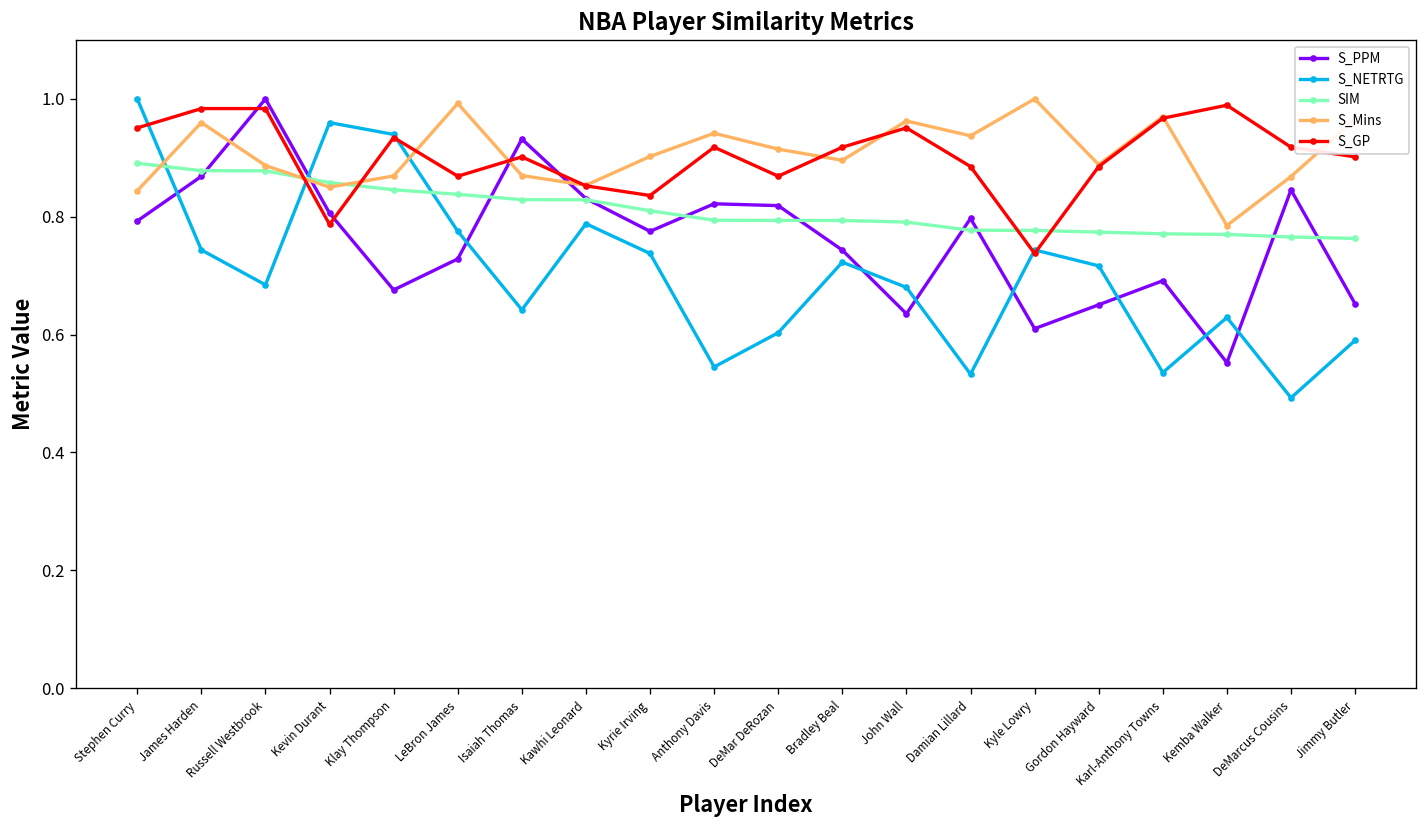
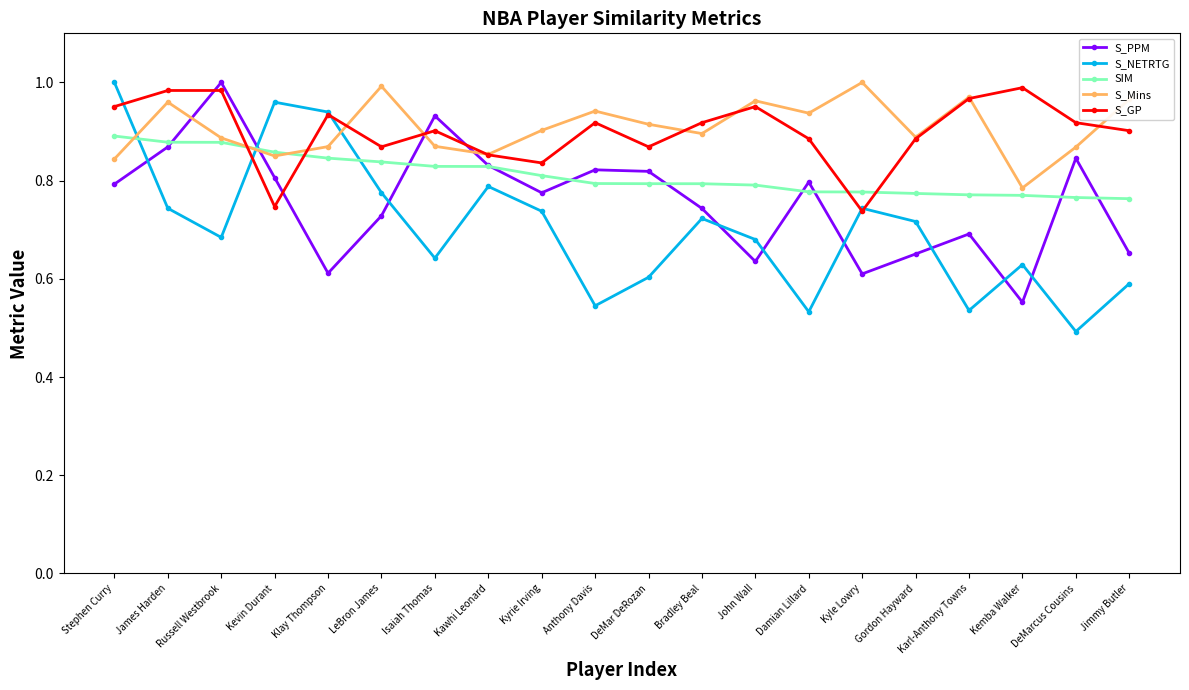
  {
    "S_PPM": {
      "Stephen Curry": 0.79,
      "James Harden": 0.87,
      "Russell Westbrook": 1.00,
      "Kevin Durant": 0.81,
-     "Klay Thompson": 0.68,
+     "Klay Thompson": 0.61,
      "LeBron James": 0.73,
      "Isaiah Thomas": 0.93,
      "Kyrie Irving": 0.78,
      "Anthony Davis": 0.82,
      "DeMar DeRozan": 0.82,
      "Bradley Beal": 0.74,
      "John Wall": 0.64,
      "Damian Lillard": 0.80,
      "Kyle Lowry": 0.61,
      "Gordon Hayward": 0.65,
      "Karl-Anthony Towns": 0.69,
      "Kemba Walker": 0.55,
      "DeMarcus Cousins": 0.85,
      "Jimmy Butler": 0.65
    },
    "S_NETRTG": {
      "Stephen Curry": 1.00,
      "James Harden": 0.74,
      "Russell Westbrook": 0.68,
      "Kevin Durant": 0.96,
      "Klay Thompson": 0.94,
      "LeBron James": 0.78,
      "Isaiah Thomas": 0.64,
      "Kawhi Leonard": 0.79,
      "Kyrie Irving": 0.74,
      "Anthony Davis": 0.55,
      "DeMar DeRozan": 0.60,
      "Bradley Beal": 0.72,
      "John Wall": 0.68,
      "Damian Lillard": 0.53,
      "Kyle Lowry": 0.74,
      "Gordon Hayward": 0.72,
      "Karl-Anthony Towns": 0.54,
      "Kemba Walker": 0.63,
      "DeMarcus Cousins": 0.49,
      "Jimmy Butler": 0.59
    },
    "SIM": {
      "Stephen Curry": 0.89,
      "James Harden": 0.88,
      "Russell Westbrook": 0.88,
      "Kevin Durant": 0.86,
      "Klay Thompson": 0.85,
      "LeBron James": 0.84,
      "Isaiah Thomas": 0.83,
      "Kyrie Irving": 0.81,
      "Anthony Davis": 0.79,
      "DeMar DeRozan": 0.79,
      "Bradley Beal": 0.79,
      "John Wall": 0.79,
      "Damian Lillard": 0.78,
      "Kyle Lowry": 0.78,
      "Gordon Hayward": 0.77,
      "Karl-Anthony Towns": 0.77,
      "Kemba Walker": 0.77,
      "DeMarcus Cousins": 0.77,
      "Jimmy Butler": 0.76
    },
    "S_Mins": {
      "Stephen Curry": 0.84,
      "James Harden": 0.96,
      "Russell Westbrook": 0.89,
      "Kevin Durant": 0.85,
      "Klay Thompson": 0.87,
      "LeBron James": 0.99,
      "Isaiah Thomas": 0.87,
      "Kyrie Irving": 0.90,
      "Anthony Davis": 0.94,
      "DeMar DeRozan": 0.91,
      "Bradley Beal": 0.90,
      "John Wall": 0.96,
      "Damian Lillard": 0.94,
      "Kyle Lowry": 1.00,
      "Kemba Walker": 0.79,
      "DeMarcus Cousins": 0.87
    },
    "S_GP": {
      "Stephen Curry": 0.95,
      "James Harden": 0.98,
      "Russell Westbrook": 0.98,
-     "Kevin Durant": 0.79,
+     "Kevin Durant": 0.75,
      "Klay Thompson": 0.93,
      "LeBron James": 0.87,
      "Isaiah Thomas": 0.90,
      "Kyrie Irving": 0.84,
      "Anthony Davis": 0.92,
      "DeMar DeRozan": 0.87,
      "Bradley Beal": 0.92,
      "John Wall": 0.95,
      "Damian Lillard": 0.89,
      "Kyle Lowry": 0.74,
      "Kemba Walker": 0.99,
      "DeMarcus Cousins": 0.92,
      "Jimmy Butler": 0.90
    }
  }
